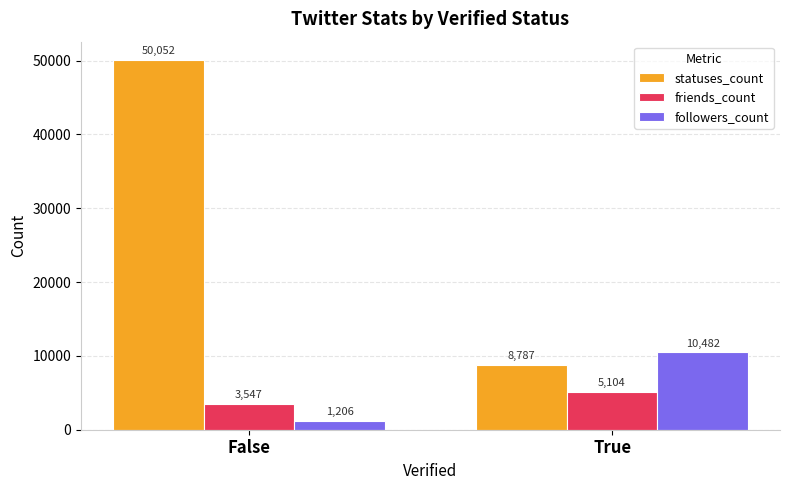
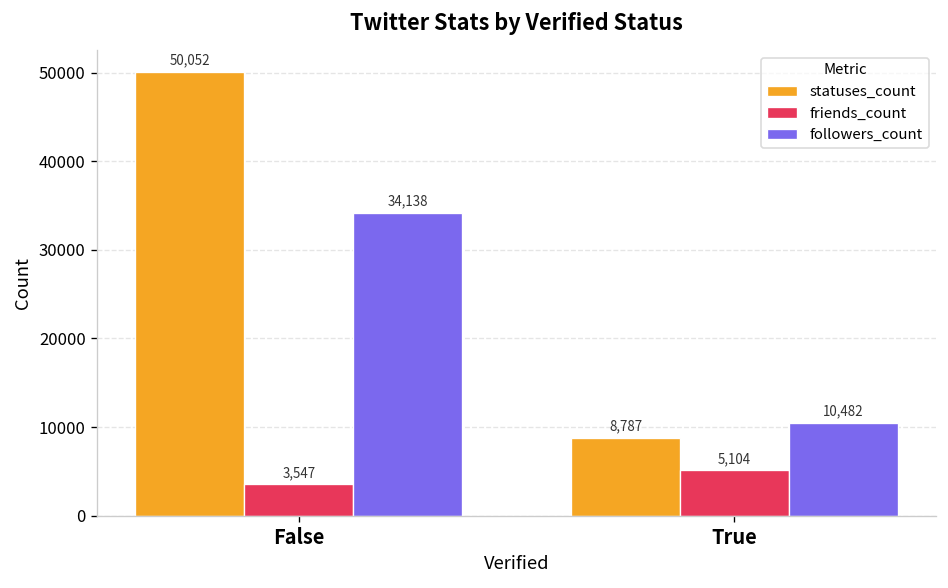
  {
    "statuses_count": {
      "False": "50,052",
      "True": "8,787"
    },
    "friends_count": {
      "False": "3,547",
      "True": "5,104"
    },
    "followers_count": {
-     "False": "1,206",
+     "False": "34,138",
      "True": "10,482"
    }
  }
